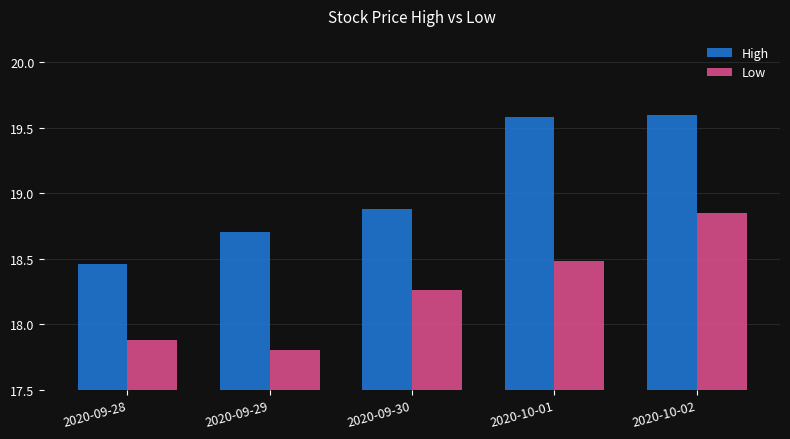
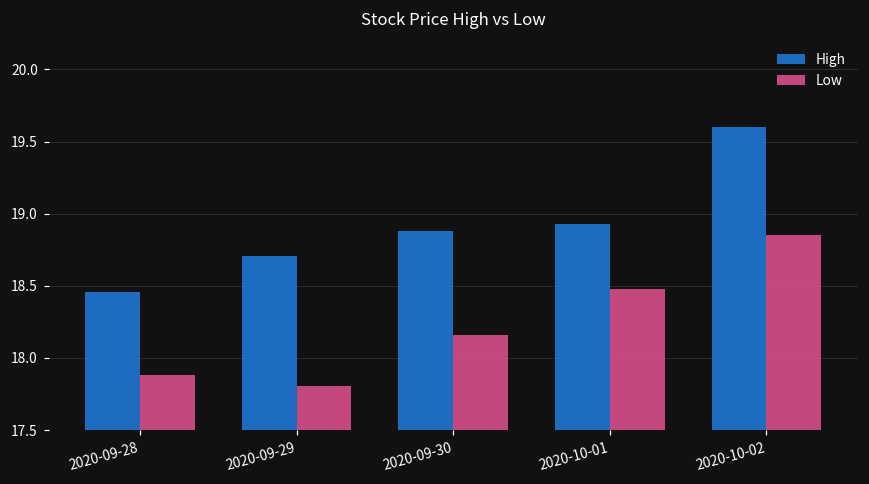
  {
    "High": {
      "2020-09-28": 18.46,
      "2020-09-29": 18.71,
      "2020-09-30": 18.88,
-     "2020-10-01": 19.58,
+     "2020-10-01": 18.93,
      "2020-10-02": 19.60
    },
    "Low": {
      "2020-09-28": 17.88,
      "2020-09-29": 17.80,
-     "2020-09-30": 18.26,
+     "2020-09-30": 18.16,
      "2020-10-01": 18.48,
      "2020-10-02": 18.85
    }
  }
